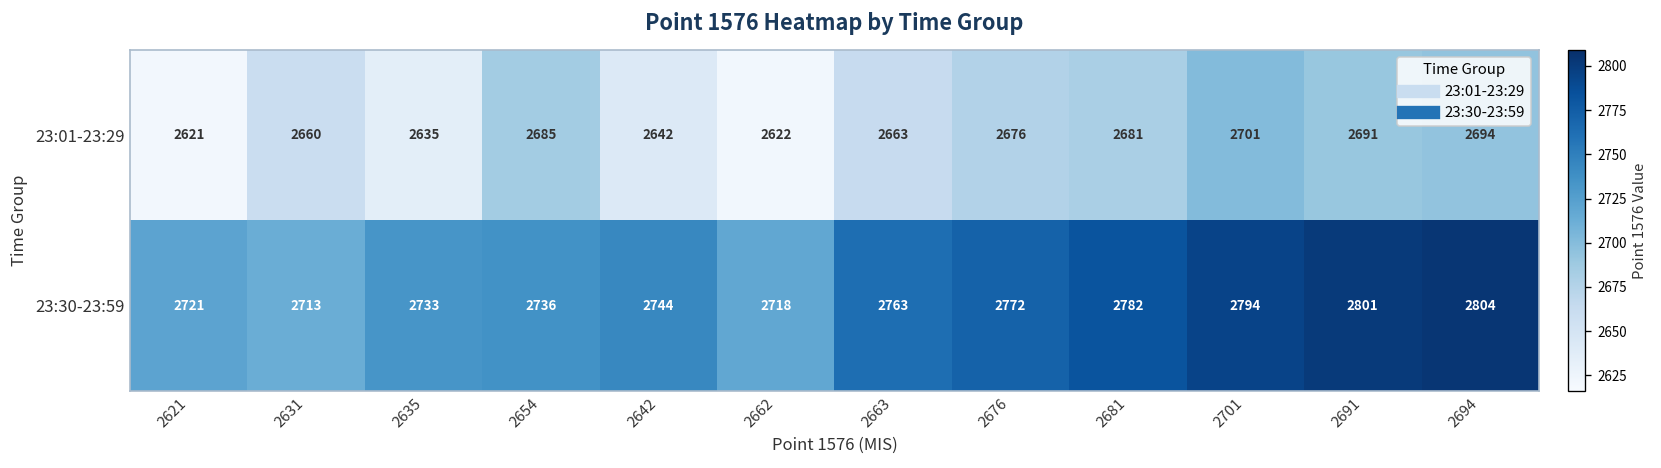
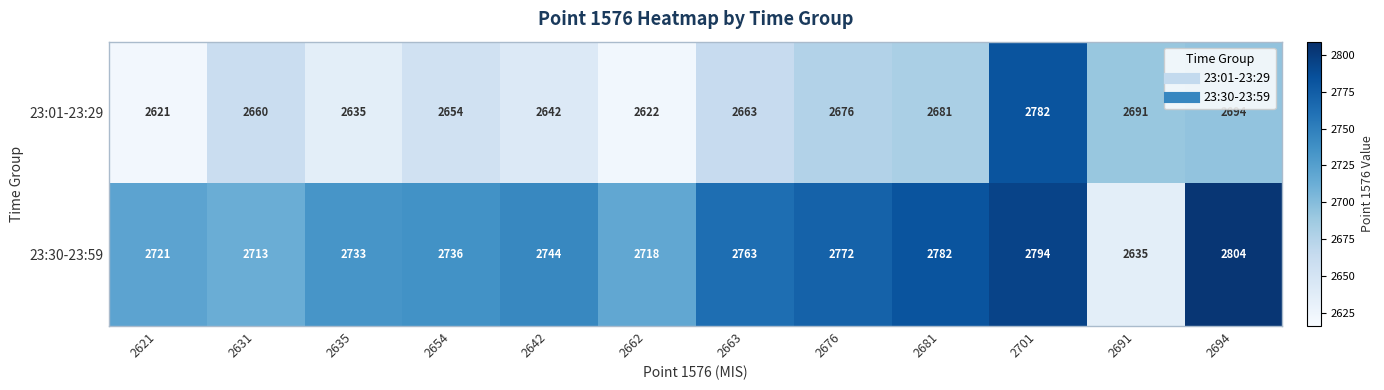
  {
    "23:01-23:29": {
      "2621": 2621,
      "2631": 2660,
      "2635": 2635,
-     "2654": 2685,
+     "2654": 2654,
      "2642": 2642,
      "2662": 2622,
      "2663": 2663,
      "2676": 2676,
      "2681": 2681,
-     "2701": 2701,
+     "2701": 2782,
      "2691": 2691
    },
    "23:30-23:59": {
      "2621": 2721,
      "2631": 2713,
      "2635": 2733,
      "2654": 2736,
      "2642": 2744,
      "2662": 2718,
      "2663": 2763,
      "2676": 2772,
      "2681": 2782,
      "2701": 2794,
-     "2691": 2801,
+     "2691": 2635,
      "2694": 2804
    }
  }
